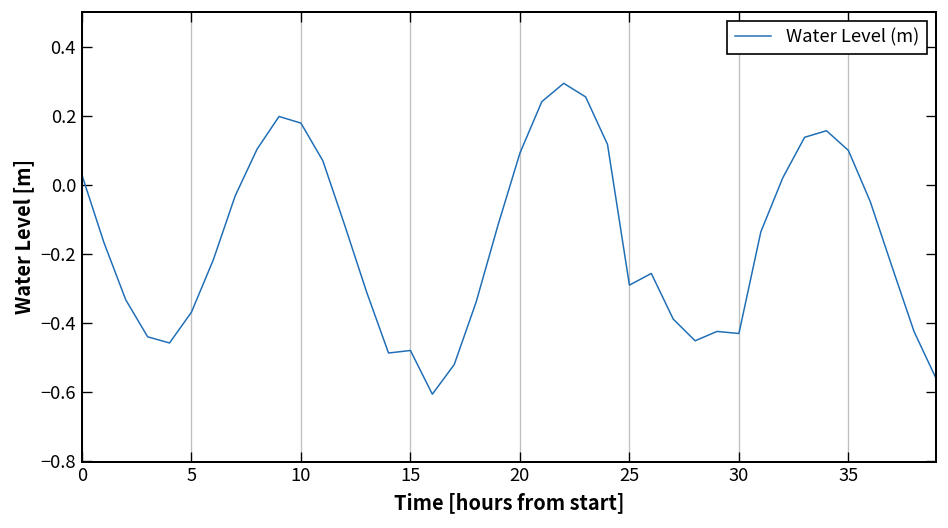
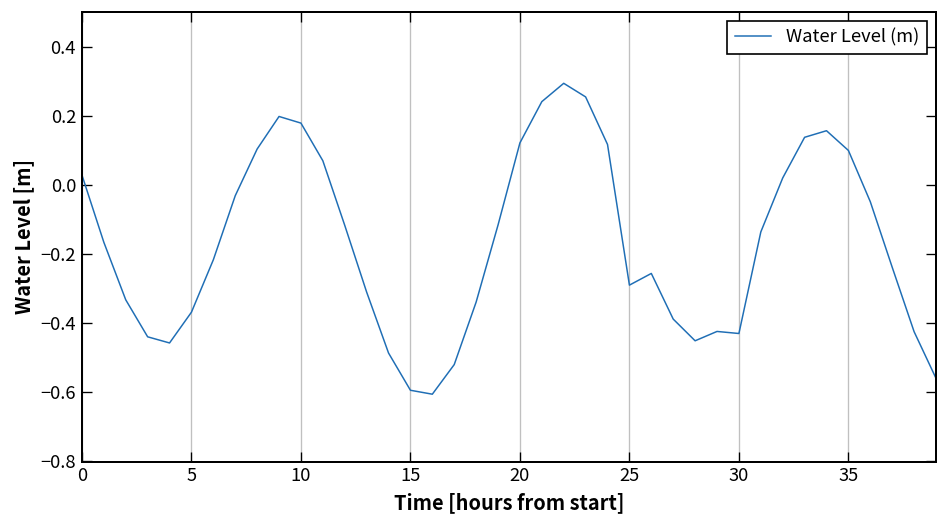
  {
    "0": 0.03,
    "5": -0.37,
    "10": 0.18,
-   "15": -0.48,
-   "20": 0.09,
+   "15": -0.59,
+   "20": 0.12,
    "25": -0.29,
    "30": -0.43,
    "35": 0.10
  }
